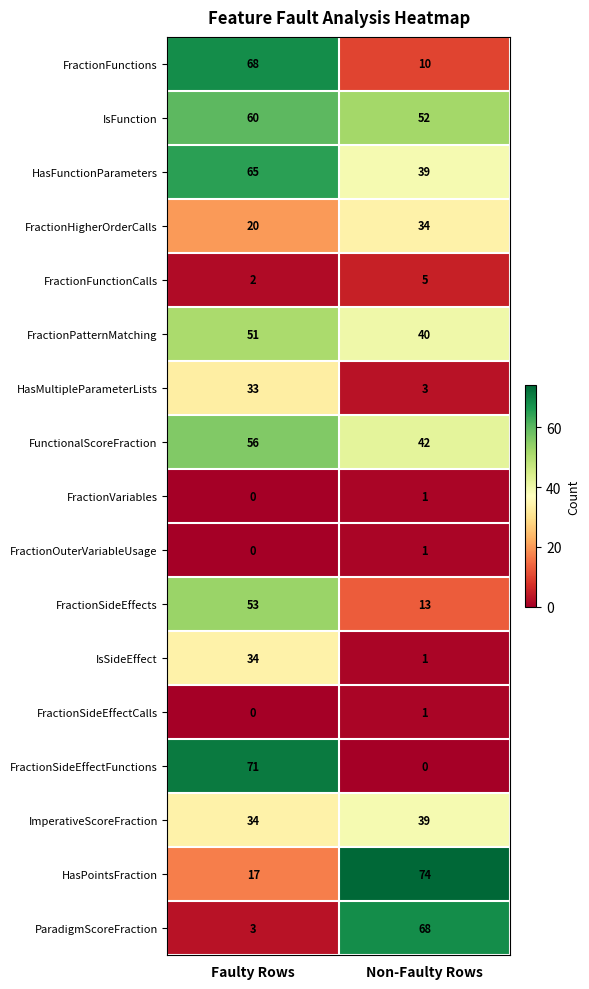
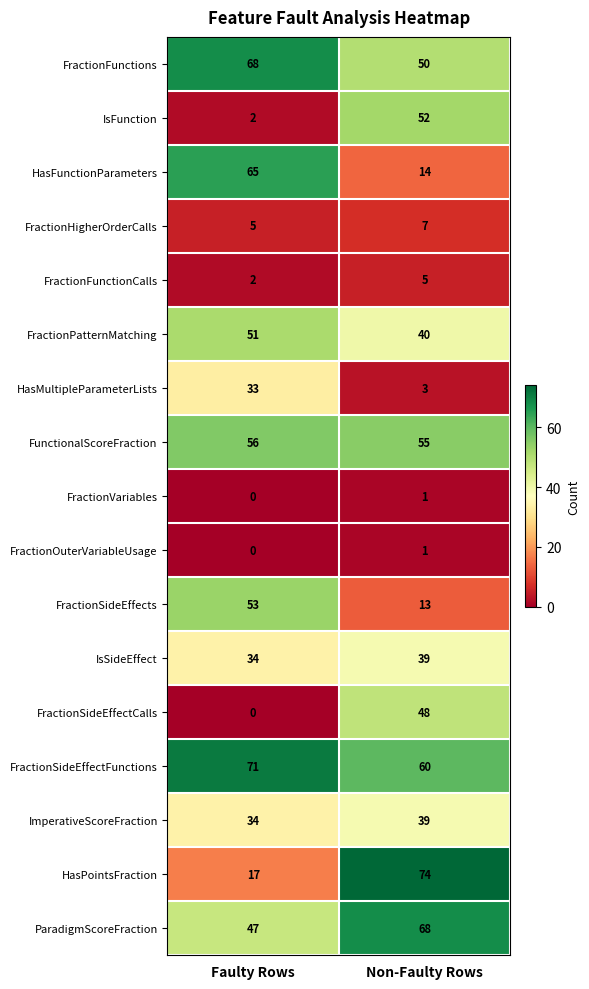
  {
    "FractionFunctions": {
      "Faulty Rows": 68,
-     "Non-Faulty Rows": 10
+     "Non-Faulty Rows": 50
    },
    "IsFunction": {
-     "Faulty Rows": 60,
+     "Faulty Rows": 2,
      "Non-Faulty Rows": 52
    },
    "HasFunctionParameters": {
      "Faulty Rows": 65,
-     "Non-Faulty Rows": 39
+     "Non-Faulty Rows": 14
    },
    "FractionHigherOrderCalls": {
-     "Faulty Rows": 20,
-     "Non-Faulty Rows": 34
+     "Faulty Rows": 5,
+     "Non-Faulty Rows": 7
    },
    "FractionFunctionCalls": {
      "Faulty Rows": 2,
      "Non-Faulty Rows": 5
    },
    "FractionPatternMatching": {
      "Faulty Rows": 51,
      "Non-Faulty Rows": 40
    },
    "HasMultipleParameterLists": {
      "Faulty Rows": 33,
      "Non-Faulty Rows": 3
    },
    "FunctionalScoreFraction": {
      "Faulty Rows": 56,
-     "Non-Faulty Rows": 42
+     "Non-Faulty Rows": 55
    },
    "FractionVariables": {
      "Faulty Rows": 0,
      "Non-Faulty Rows": 1
    },
    "FractionOuterVariableUsage": {
      "Faulty Rows": 0,
      "Non-Faulty Rows": 1
    },
    "FractionSideEffects": {
      "Faulty Rows": 53,
      "Non-Faulty Rows": 13
    },
    "IsSideEffect": {
      "Faulty Rows": 34,
-     "Non-Faulty Rows": 1
+     "Non-Faulty Rows": 39
    },
    "FractionSideEffectCalls": {
      "Faulty Rows": 0,
-     "Non-Faulty Rows": 1
+     "Non-Faulty Rows": 48
    },
    "FractionSideEffectFunctions": {
      "Faulty Rows": 71,
-     "Non-Faulty Rows": 0
+     "Non-Faulty Rows": 60
    },
    "ImperativeScoreFraction": {
      "Faulty Rows": 34,
      "Non-Faulty Rows": 39
    },
    "HasPointsFraction": {
      "Faulty Rows": 17,
      "Non-Faulty Rows": 74
    },
    "ParadigmScoreFraction": {
-     "Faulty Rows": 3,
+     "Faulty Rows": 47,
      "Non-Faulty Rows": 68
    }
  }
